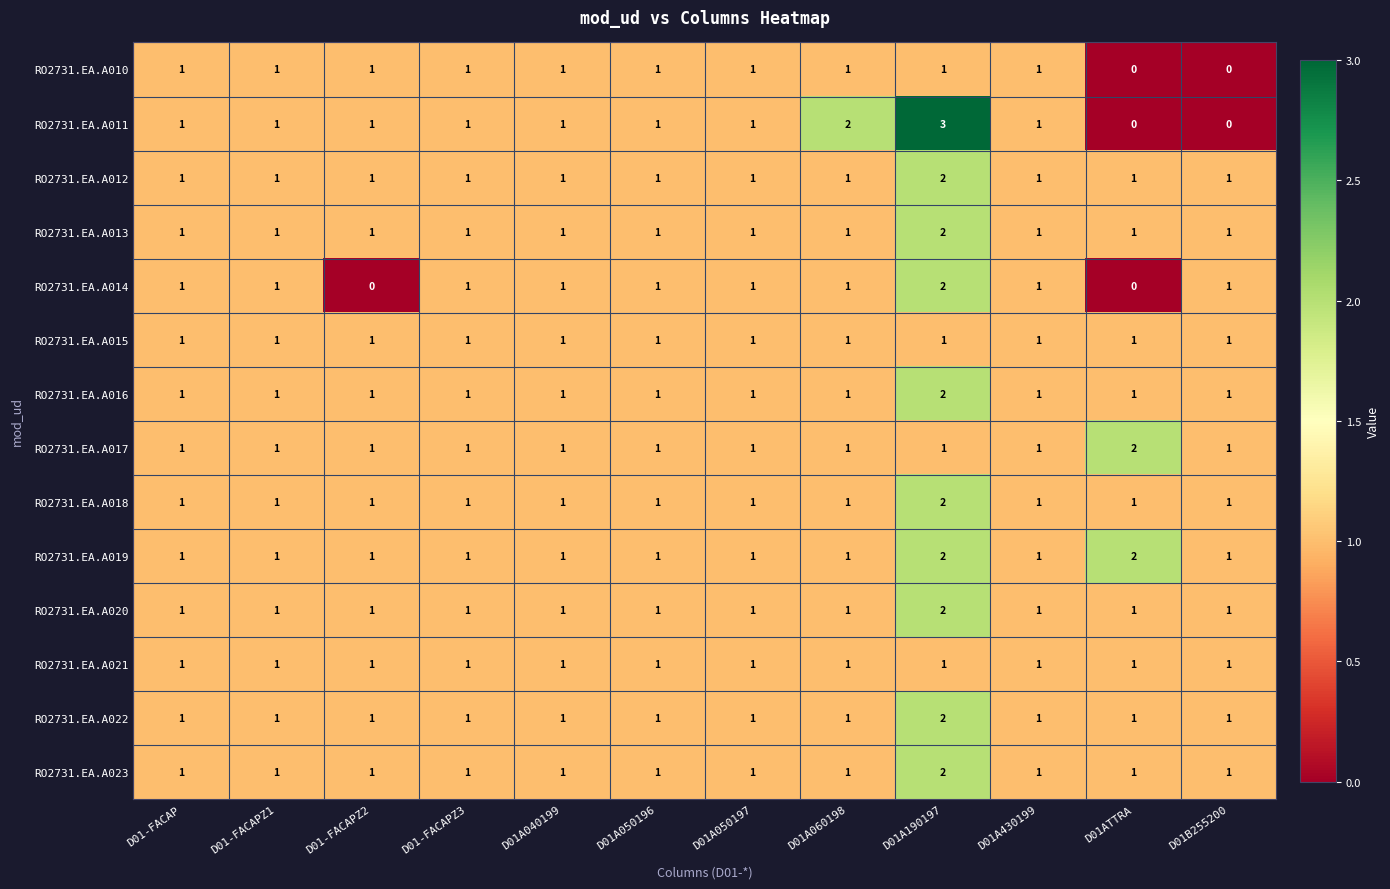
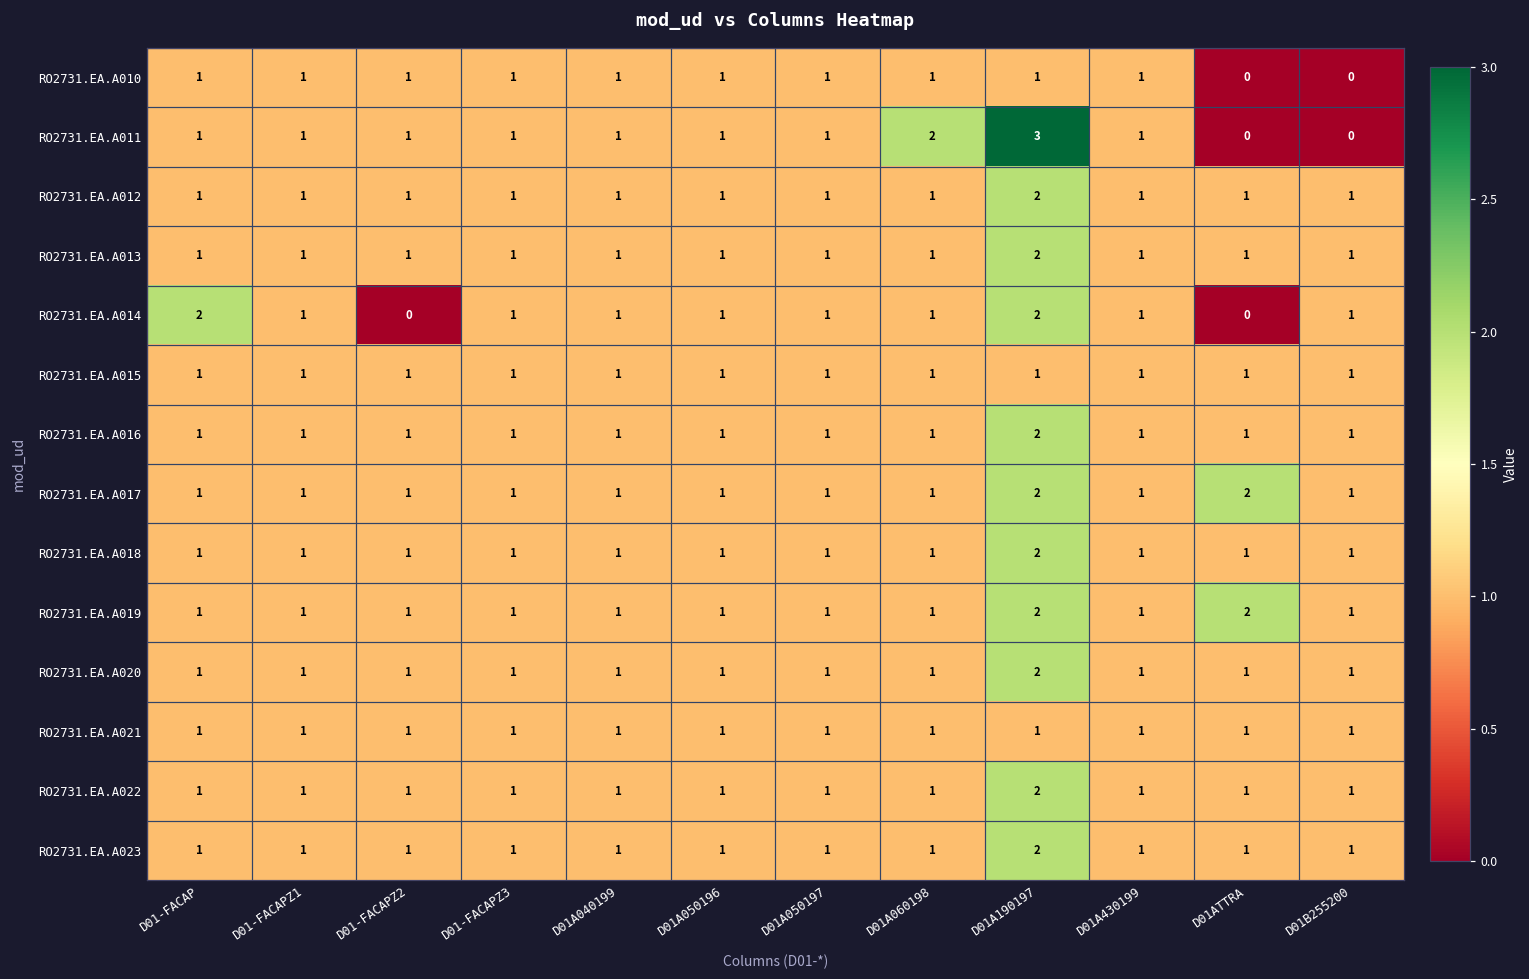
  {
    "RO2731.EA.A010": {
      "D01-FACAP": 1,
      "D01-FACAPZ1": 1,
      "D01-FACAPZ2": 1,
      "D01-FACAPZ3": 1,
      "D01A040199": 1,
      "D01A050196": 1,
      "D01A050197": 1,
      "D01A060198": 1,
      "D01A190197": 1,
      "D01A430199": 1,
      "D01ATTRA": 0,
      "D01B255200": 0
    },
    "RO2731.EA.A011": {
      "D01-FACAP": 1,
      "D01-FACAPZ1": 1,
      "D01-FACAPZ2": 1,
      "D01-FACAPZ3": 1,
      "D01A040199": 1,
      "D01A050196": 1,
      "D01A050197": 1,
      "D01A060198": 2,
      "D01A190197": 3,
      "D01A430199": 1,
      "D01ATTRA": 0,
      "D01B255200": 0
    },
    "RO2731.EA.A012": {
      "D01-FACAP": 1,
      "D01-FACAPZ1": 1,
      "D01-FACAPZ2": 1,
      "D01-FACAPZ3": 1,
      "D01A040199": 1,
      "D01A050196": 1,
      "D01A050197": 1,
      "D01A060198": 1,
      "D01A190197": 2,
      "D01A430199": 1,
      "D01ATTRA": 1,
      "D01B255200": 1
    },
    "RO2731.EA.A013": {
      "D01-FACAP": 1,
      "D01-FACAPZ1": 1,
      "D01-FACAPZ2": 1,
      "D01-FACAPZ3": 1,
      "D01A040199": 1,
      "D01A050196": 1,
      "D01A050197": 1,
      "D01A060198": 1,
      "D01A190197": 2,
      "D01A430199": 1,
      "D01ATTRA": 1,
      "D01B255200": 1
    },
    "RO2731.EA.A014": {
-     "D01-FACAP": 1,
+     "D01-FACAP": 2,
      "D01-FACAPZ1": 1,
      "D01-FACAPZ2": 0,
      "D01-FACAPZ3": 1,
      "D01A040199": 1,
      "D01A050196": 1,
      "D01A050197": 1,
      "D01A060198": 1,
      "D01A190197": 2,
      "D01A430199": 1,
      "D01ATTRA": 0,
      "D01B255200": 1
    },
    "RO2731.EA.A015": {
      "D01-FACAP": 1,
      "D01-FACAPZ1": 1,
      "D01-FACAPZ2": 1,
      "D01-FACAPZ3": 1,
      "D01A040199": 1,
      "D01A050196": 1,
      "D01A050197": 1,
      "D01A060198": 1,
      "D01A190197": 1,
      "D01A430199": 1,
      "D01ATTRA": 1,
      "D01B255200": 1
    },
    "RO2731.EA.A016": {
      "D01-FACAP": 1,
      "D01-FACAPZ1": 1,
      "D01-FACAPZ2": 1,
      "D01-FACAPZ3": 1,
      "D01A040199": 1,
      "D01A050196": 1,
      "D01A050197": 1,
      "D01A060198": 1,
      "D01A190197": 2,
      "D01A430199": 1,
      "D01ATTRA": 1,
      "D01B255200": 1
    },
    "RO2731.EA.A017": {
      "D01-FACAP": 1,
      "D01-FACAPZ1": 1,
      "D01-FACAPZ2": 1,
      "D01-FACAPZ3": 1,
      "D01A040199": 1,
      "D01A050196": 1,
      "D01A050197": 1,
      "D01A060198": 1,
-     "D01A190197": 1,
+     "D01A190197": 2,
      "D01A430199": 1,
      "D01ATTRA": 2,
      "D01B255200": 1
    },
    "RO2731.EA.A018": {
      "D01-FACAP": 1,
      "D01-FACAPZ1": 1,
      "D01-FACAPZ2": 1,
      "D01-FACAPZ3": 1,
      "D01A040199": 1,
      "D01A050196": 1,
      "D01A050197": 1,
      "D01A060198": 1,
      "D01A190197": 2,
      "D01A430199": 1,
      "D01ATTRA": 1,
      "D01B255200": 1
    },
    "RO2731.EA.A019": {
      "D01-FACAP": 1,
      "D01-FACAPZ1": 1,
      "D01-FACAPZ2": 1,
      "D01-FACAPZ3": 1,
      "D01A040199": 1,
      "D01A050196": 1,
      "D01A050197": 1,
      "D01A060198": 1,
      "D01A190197": 2,
      "D01A430199": 1,
      "D01ATTRA": 2,
      "D01B255200": 1
    },
    "RO2731.EA.A020": {
      "D01-FACAP": 1,
      "D01-FACAPZ1": 1,
      "D01-FACAPZ2": 1,
      "D01-FACAPZ3": 1,
      "D01A040199": 1,
      "D01A050196": 1,
      "D01A050197": 1,
      "D01A060198": 1,
      "D01A190197": 2,
      "D01A430199": 1,
      "D01ATTRA": 1,
      "D01B255200": 1
    },
    "RO2731.EA.A021": {
      "D01-FACAP": 1,
      "D01-FACAPZ1": 1,
      "D01-FACAPZ2": 1,
      "D01-FACAPZ3": 1,
      "D01A040199": 1,
      "D01A050196": 1,
      "D01A050197": 1,
      "D01A060198": 1,
      "D01A190197": 1,
      "D01A430199": 1,
      "D01ATTRA": 1,
      "D01B255200": 1
    },
    "RO2731.EA.A022": {
      "D01-FACAP": 1,
      "D01-FACAPZ1": 1,
      "D01-FACAPZ2": 1,
      "D01-FACAPZ3": 1,
      "D01A040199": 1,
      "D01A050196": 1,
      "D01A050197": 1,
      "D01A060198": 1,
      "D01A190197": 2,
      "D01A430199": 1,
      "D01ATTRA": 1,
      "D01B255200": 1
    },
    "RO2731.EA.A023": {
      "D01-FACAP": 1,
      "D01-FACAPZ1": 1,
      "D01-FACAPZ2": 1,
      "D01-FACAPZ3": 1,
      "D01A040199": 1,
      "D01A050196": 1,
      "D01A050197": 1,
      "D01A060198": 1,
      "D01A190197": 2,
      "D01A430199": 1,
      "D01ATTRA": 1,
      "D01B255200": 1
    }
  }
